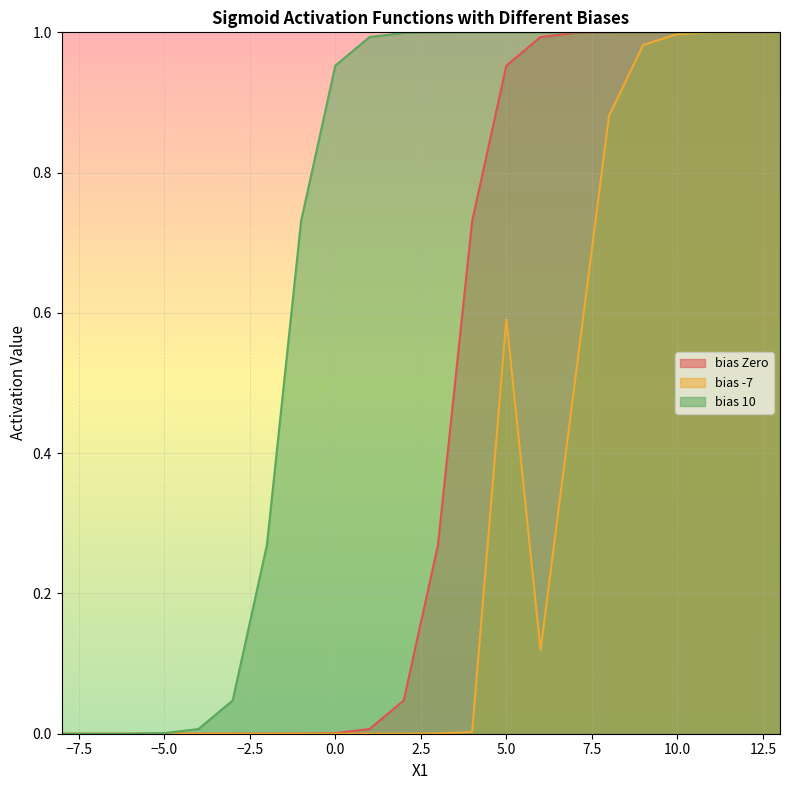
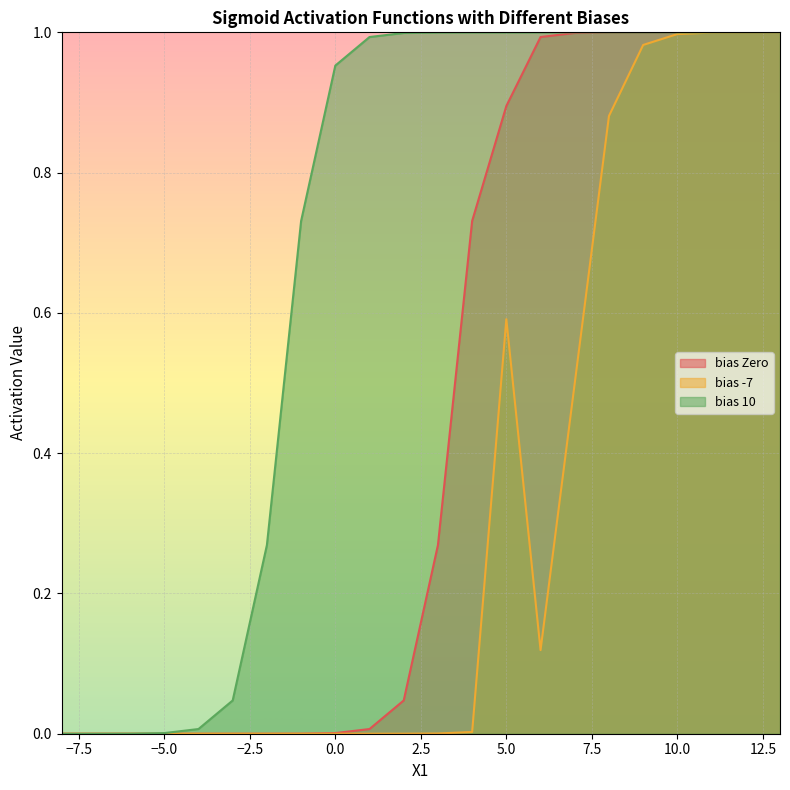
  {
    "bias Zero": {
-     "5.0": 0.95
+     "5.0": 0.89
    },
    "bias -7": {
      "5.0": 0.59
    },
    "bias 10": {
      "0.0": 0.95,
      "5.0": 1.00
    }
  }
